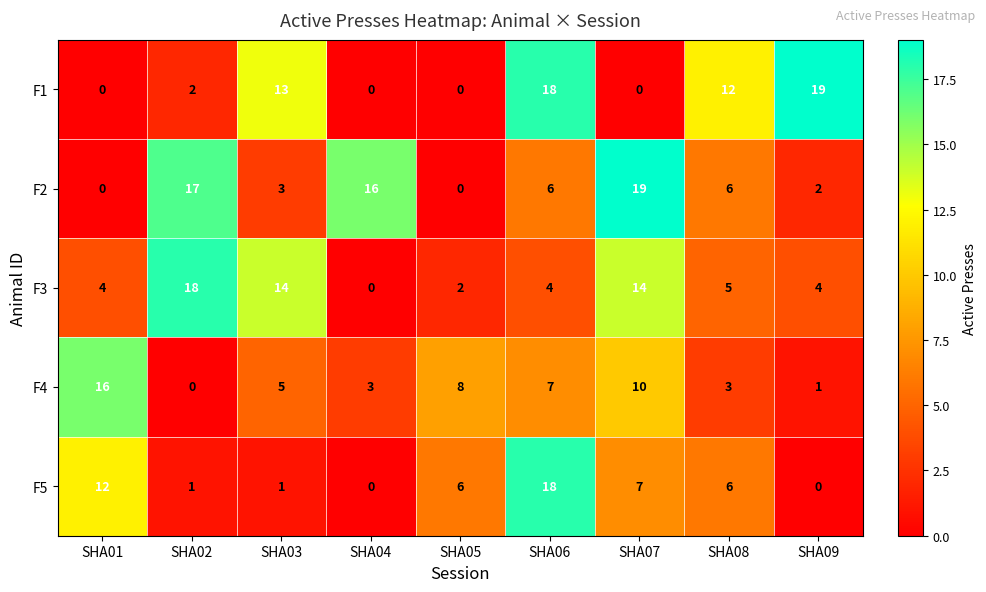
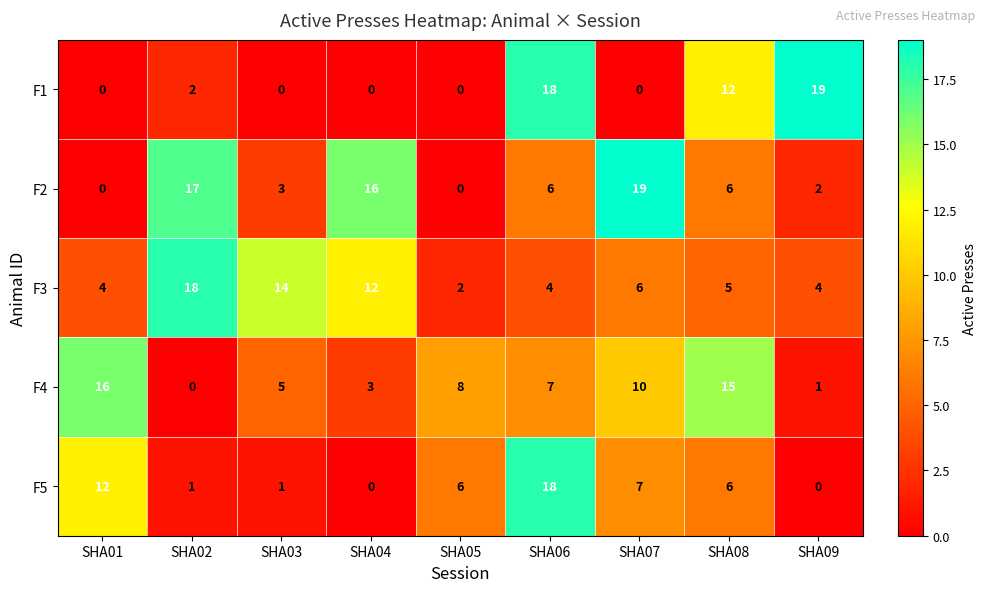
  {
    "F1": {
      "SHA01": 0,
      "SHA02": 2,
-     "SHA03": 13,
+     "SHA03": 0,
      "SHA04": 0,
      "SHA05": 0,
      "SHA06": 18,
      "SHA07": 0,
      "SHA08": 12,
      "SHA09": 19
    },
    "F2": {
      "SHA01": 0,
      "SHA02": 17,
      "SHA03": 3,
      "SHA04": 16,
      "SHA05": 0,
      "SHA06": 6,
      "SHA07": 19,
      "SHA08": 6,
      "SHA09": 2
    },
    "F3": {
      "SHA01": 4,
      "SHA02": 18,
      "SHA03": 14,
-     "SHA04": 0,
+     "SHA04": 12,
      "SHA05": 2,
      "SHA06": 4,
-     "SHA07": 14,
+     "SHA07": 6,
      "SHA08": 5,
      "SHA09": 4
    },
    "F4": {
      "SHA01": 16,
      "SHA02": 0,
      "SHA03": 5,
      "SHA04": 3,
      "SHA05": 8,
      "SHA06": 7,
      "SHA07": 10,
-     "SHA08": 3,
+     "SHA08": 15,
      "SHA09": 1
    },
    "F5": {
      "SHA01": 12,
      "SHA02": 1,
      "SHA03": 1,
      "SHA04": 0,
      "SHA05": 6,
      "SHA06": 18,
      "SHA07": 7,
      "SHA08": 6,
      "SHA09": 0
    }
  }
